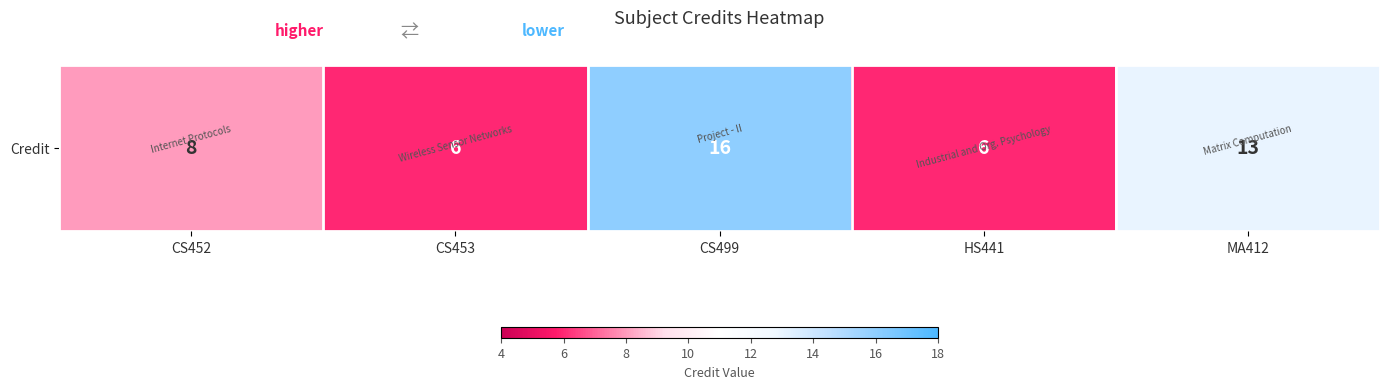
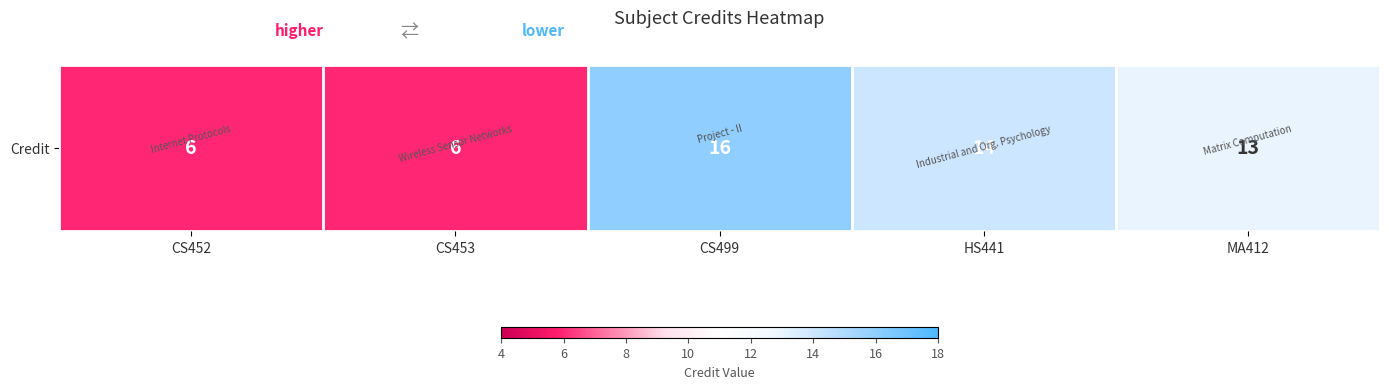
  {
    "Credit": {
-     "CS452": 8,
-     "HS441": 6
+     "CS452": 6,
+     "HS441": 14
    }
  }
